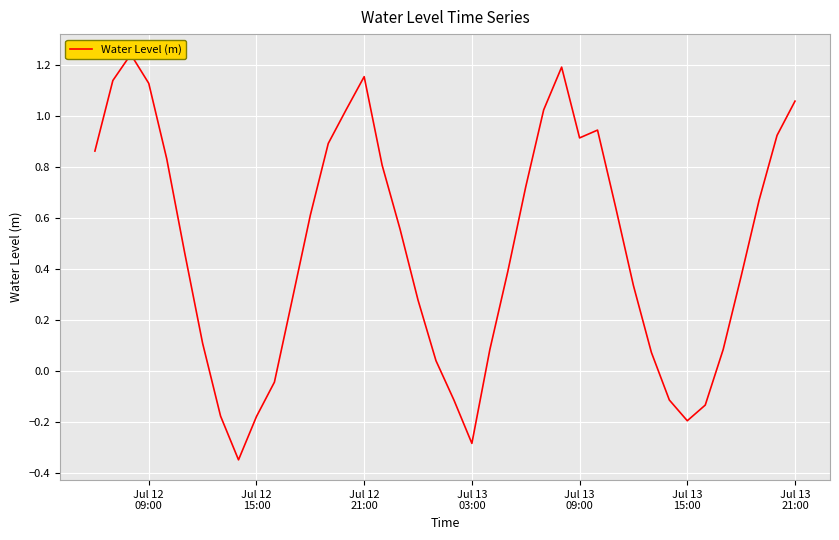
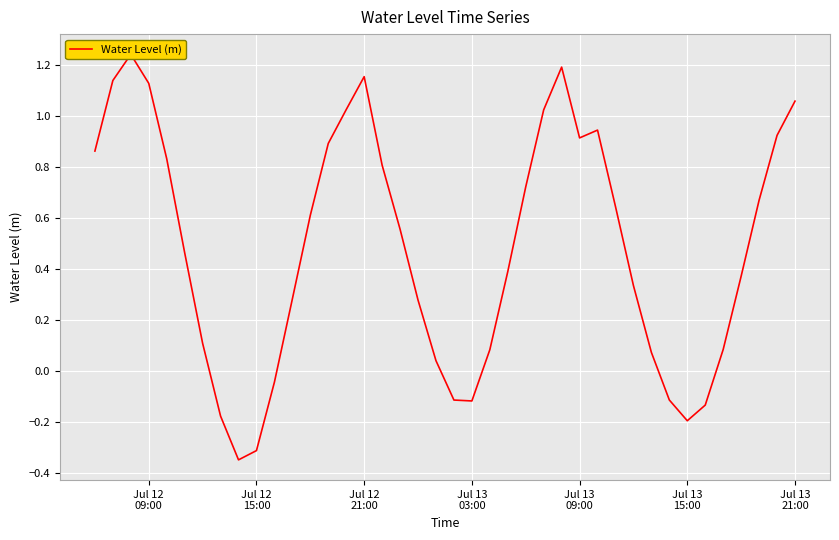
  {
    "Jul 12 09:00": 1.13,
-   "Jul 12 15:00": -0.18,
+   "Jul 12 15:00": -0.31,
    "Jul 12 21:00": 1.16,
-   "Jul 13 03:00": -0.28,
+   "Jul 13 03:00": -0.12,
    "Jul 13 09:00": 0.92,
    "Jul 13 15:00": -0.19,
    "Jul 13 21:00": 1.06
  }
